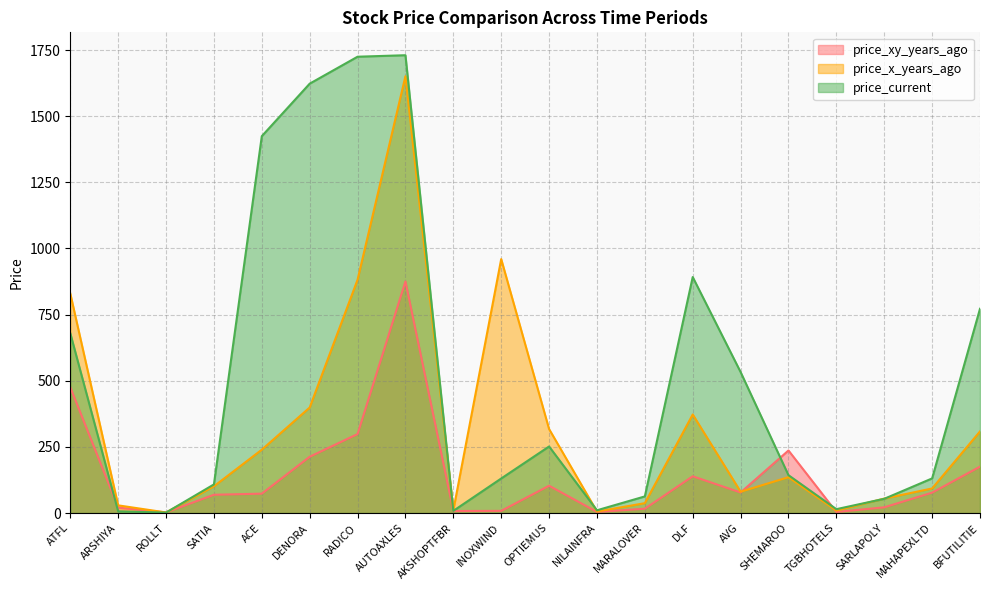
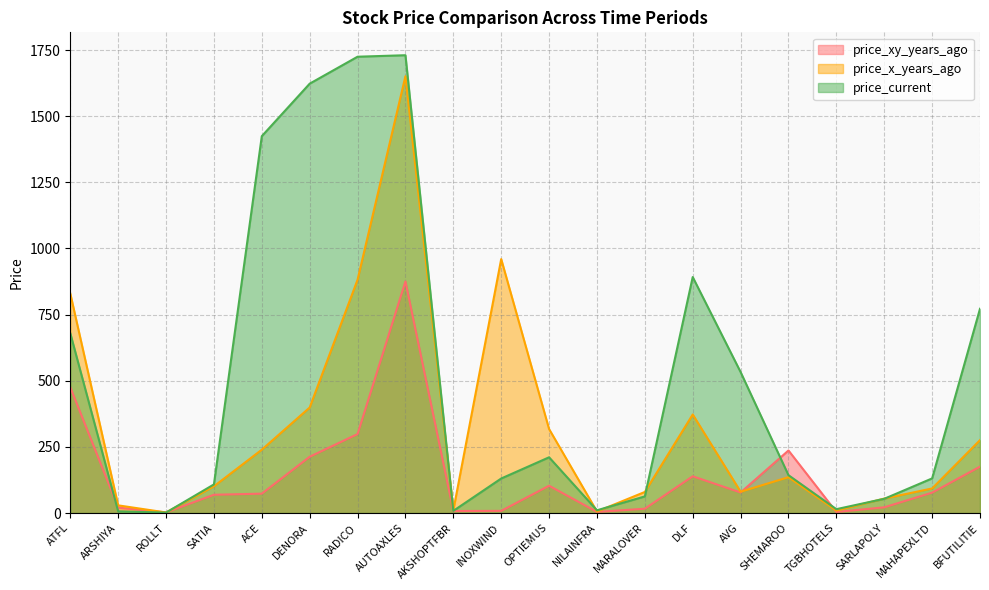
  {
    "price_xy_years_ago": {
      "ATFL": 480,
      "SATIA": 70,
      "ACE": 70,
      "DENORA": 210,
      "RADICO": 300,
      "AUTOAXLES": 880,
      "INOXWIND": 10,
      "OPTIEMUS": 100,
      "MARALOVER": 20,
      "DLF": 140,
      "SHEMAROO": 240,
      "SARLAPOLY": 20,
      "MAHAPEXLTD": 80,
      "BFUTILITIE": 180
    },
    "price_x_years_ago": {
      "ATFL": 830,
      "ACE": 240,
      "DENORA": 400,
      "RADICO": 880,
      "AUTOAXLES": 1650,
      "INOXWIND": 960,
      "OPTIEMUS": 320,
-     "MARALOVER": 40,
+     "MARALOVER": 80,
      "DLF": 370,
      "MAHAPEXLTD": 90,
-     "BFUTILITIE": 310
+     "BFUTILITIE": 280
    },
    "price_current": {
      "ATFL": 680,
      "ARSHIYA": 10,
      "ACE": 1420,
      "DENORA": 1620,
      "RADICO": 1720,
      "AUTOAXLES": 1730,
      "INOXWIND": 130,
-     "OPTIEMUS": 250,
+     "OPTIEMUS": 210,
      "MARALOVER": 60,
      "DLF": 890,
      "AVG": 530,
      "MAHAPEXLTD": 130,
      "BFUTILITIE": 770
    }
  }
